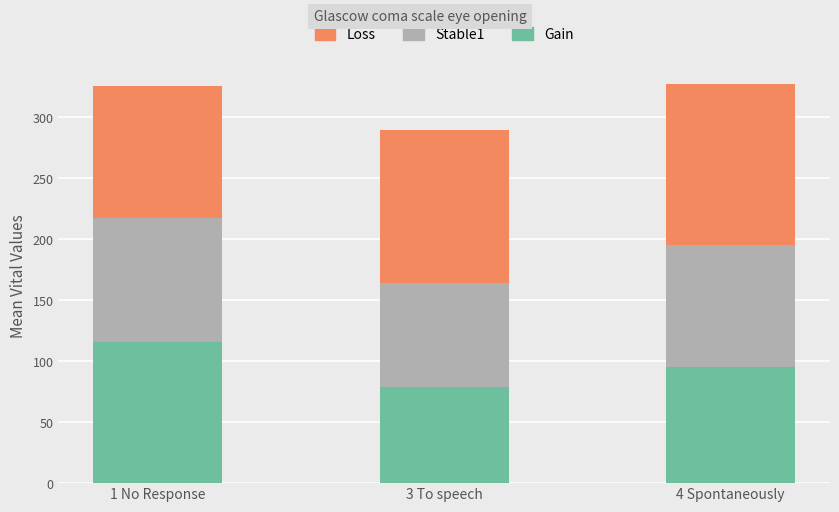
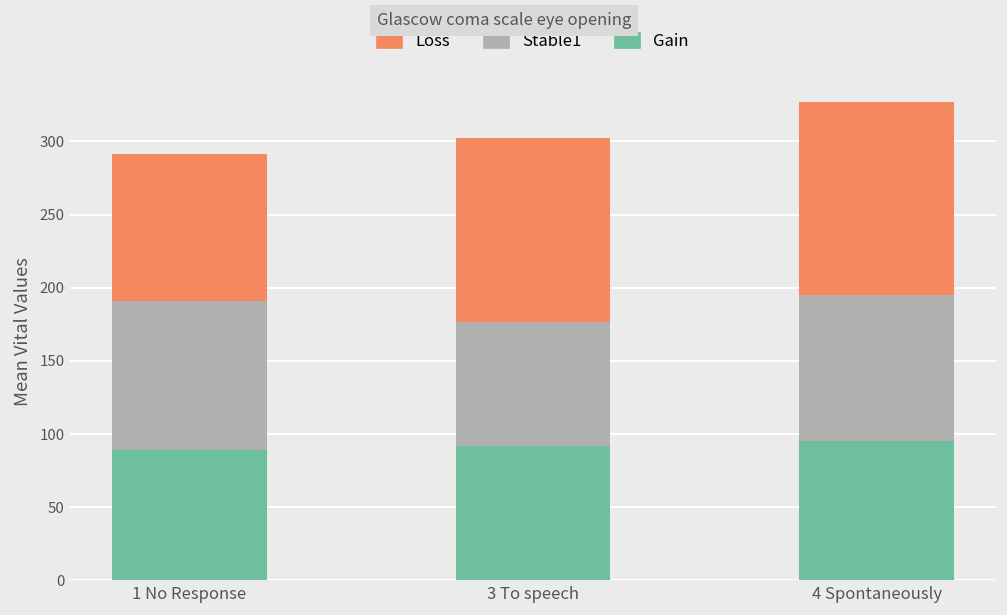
  {
    "Gain": {
-     "1 No Response": 115,
-     "3 To speech": 79,
+     "1 No Response": 89,
+     "3 To speech": 92,
      "4 Spontaneously": 95
    },
    "Stable1": {
      "1 No Response": 102,
      "3 To speech": 85,
      "4 Spontaneously": 100
    },
    "Loss": {
-     "1 No Response": 108,
+     "1 No Response": 100,
      "3 To speech": 126,
      "4 Spontaneously": 132
    }
  }
